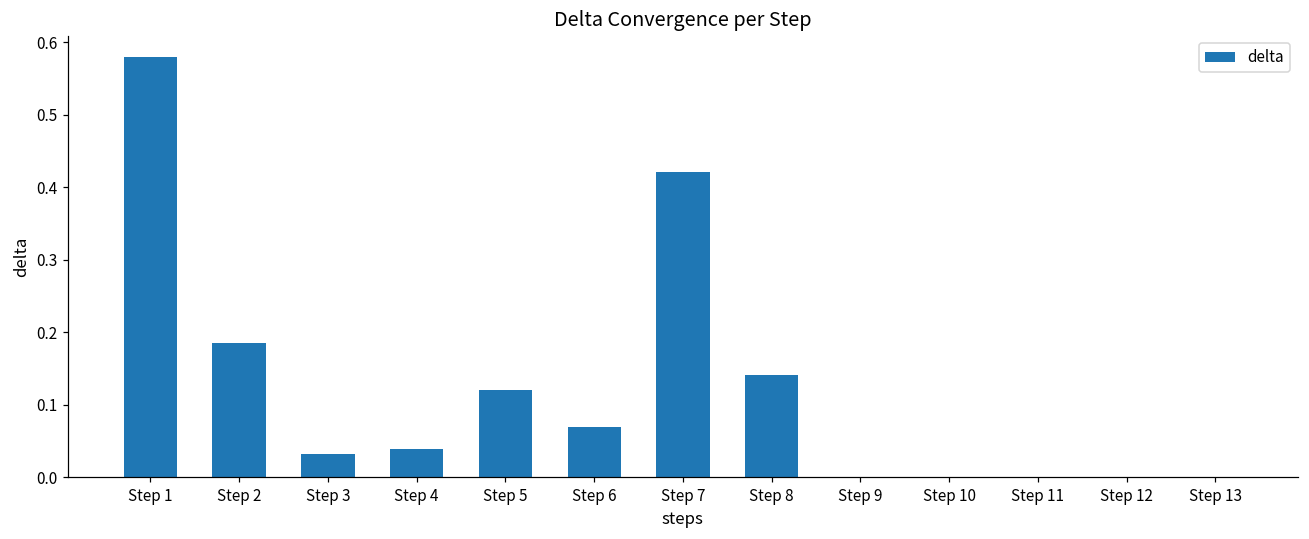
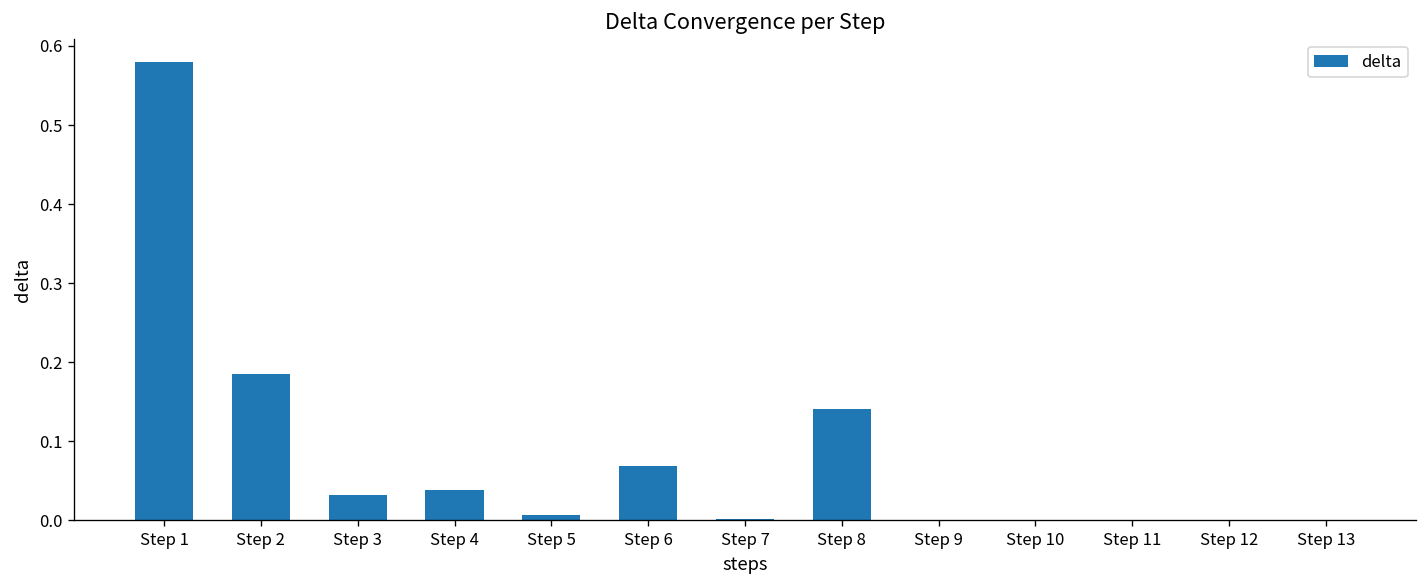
  {
    "Step 1": 0.58,
    "Step 2": 0.19,
    "Step 3": 0.03,
    "Step 4": 0.04,
-   "Step 5": 0.12,
+   "Step 5": 0.01,
    "Step 6": 0.07,
-   "Step 7": 0.42,
+   "Step 7": 0.00,
    "Step 8": 0.14
  }
